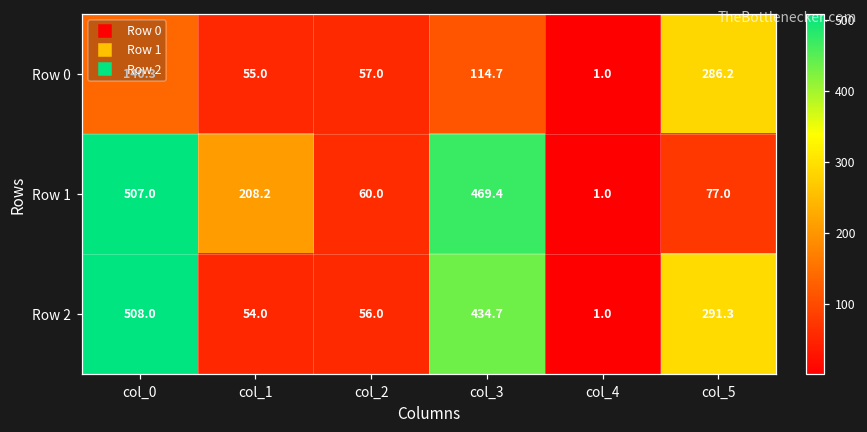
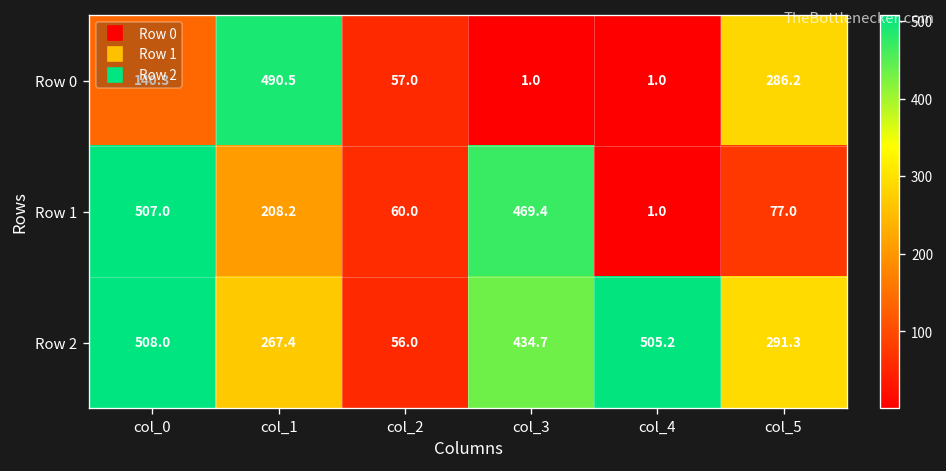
  {
    "Row 0": {
-     "col_1": 55.0,
+     "col_1": 490.5,
      "col_2": 57.0,
-     "col_3": 114.7,
+     "col_3": 1.0,
      "col_4": 1.0,
      "col_5": 286.2
    },
    "Row 1": {
      "col_0": 507.0,
      "col_1": 208.2,
      "col_2": 60.0,
      "col_3": 469.4,
      "col_4": 1.0,
      "col_5": 77.0
    },
    "Row 2": {
      "col_0": 508.0,
-     "col_1": 54.0,
+     "col_1": 267.4,
      "col_2": 56.0,
      "col_3": 434.7,
-     "col_4": 1.0,
+     "col_4": 505.2,
      "col_5": 291.3
    }
  }
